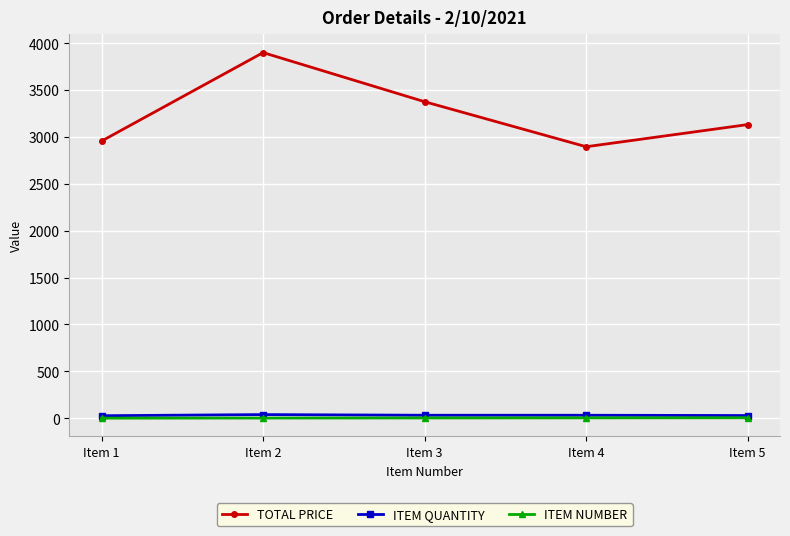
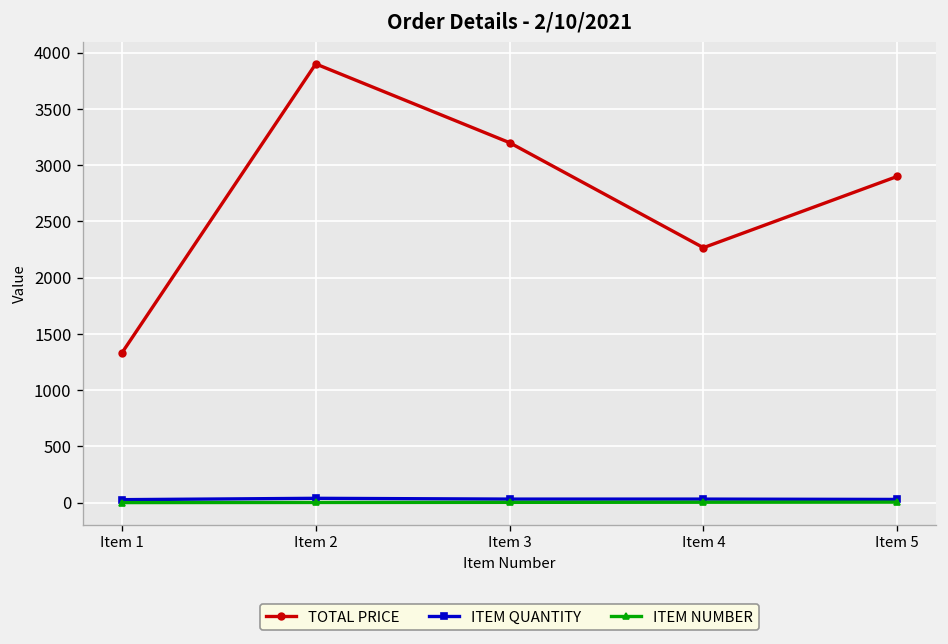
  {
    "TOTAL PRICE": {
-     "Item 1": 3000,
+     "Item 1": 1300,
      "Item 2": 3900,
-     "Item 3": 3400,
-     "Item 4": 2900,
-     "Item 5": 3100
+     "Item 3": 3200,
+     "Item 4": 2300,
+     "Item 5": 2900
    },
    "ITEM QUANTITY": {
      "Item 2": 0,
      "Item 3": 0,
      "Item 4": 0
    },
    "ITEM NUMBER": {
      "Item 2": 0,
      "Item 3": 0,
      "Item 4": 0
    }
  }
